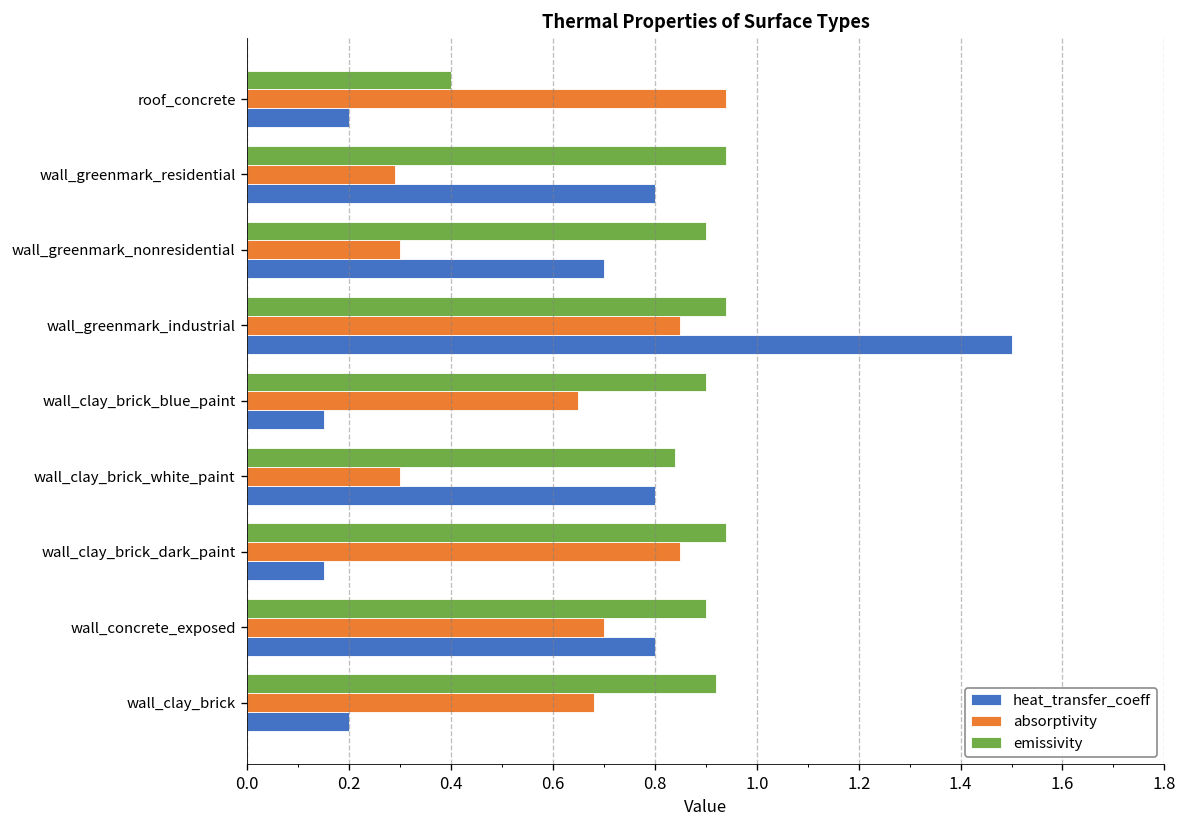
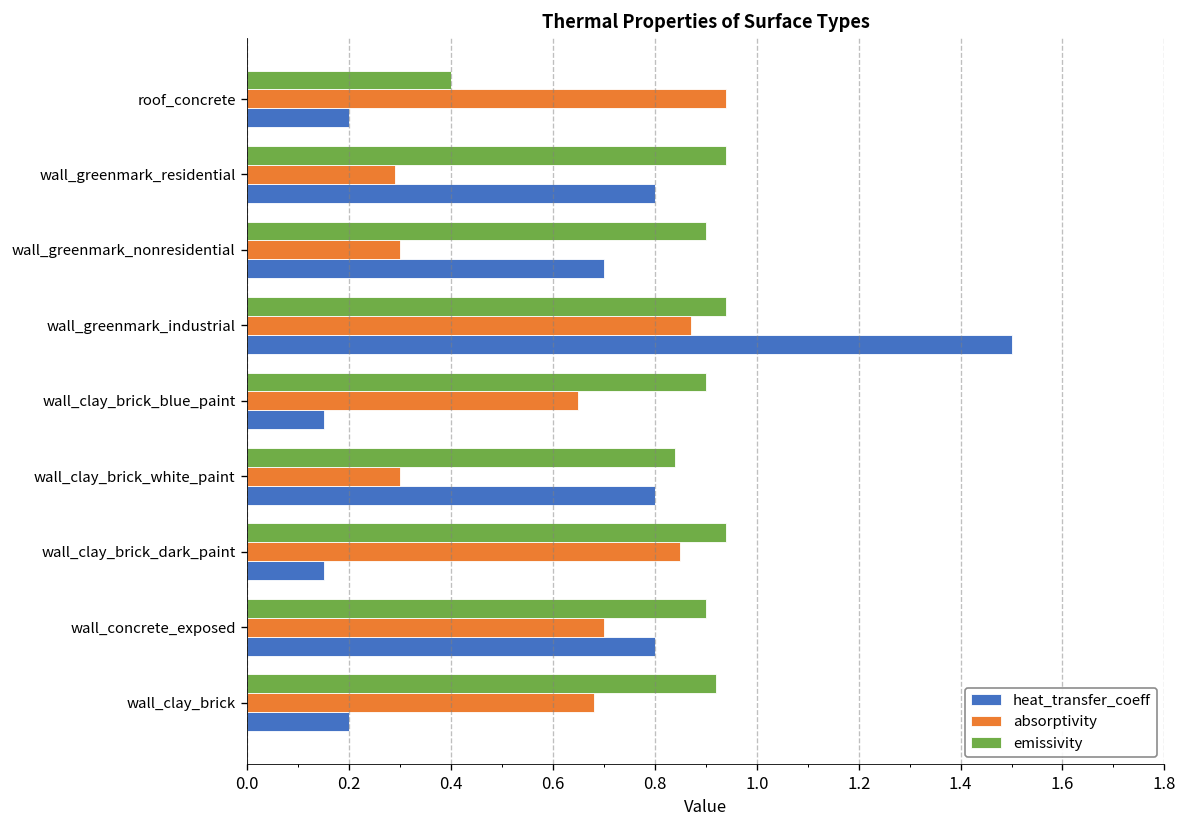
  {
    "heat_transfer_coeff": {
      "roof_concrete": 0.20,
      "wall_greenmark_residential": 0.80,
      "wall_greenmark_nonresidential": 0.70,
      "wall_greenmark_industrial": 1.50,
      "wall_clay_brick_blue_paint": 0.15,
      "wall_clay_brick_white_paint": 0.80,
      "wall_clay_brick_dark_paint": 0.15,
      "wall_concrete_exposed": 0.80,
      "wall_clay_brick": 0.20
    },
    "absorptivity": {
      "roof_concrete": 0.94,
      "wall_greenmark_residential": 0.29,
      "wall_greenmark_nonresidential": 0.30,
-     "wall_greenmark_industrial": 0.85,
+     "wall_greenmark_industrial": 0.87,
      "wall_clay_brick_blue_paint": 0.65,
      "wall_clay_brick_white_paint": 0.30,
      "wall_clay_brick_dark_paint": 0.85,
      "wall_concrete_exposed": 0.70,
      "wall_clay_brick": 0.68
    },
    "emissivity": {
      "roof_concrete": 0.40,
      "wall_greenmark_residential": 0.94,
      "wall_greenmark_nonresidential": 0.90,
      "wall_greenmark_industrial": 0.94,
      "wall_clay_brick_blue_paint": 0.90,
      "wall_clay_brick_white_paint": 0.84,
      "wall_clay_brick_dark_paint": 0.94,
      "wall_concrete_exposed": 0.90,
      "wall_clay_brick": 0.92
    }
  }
